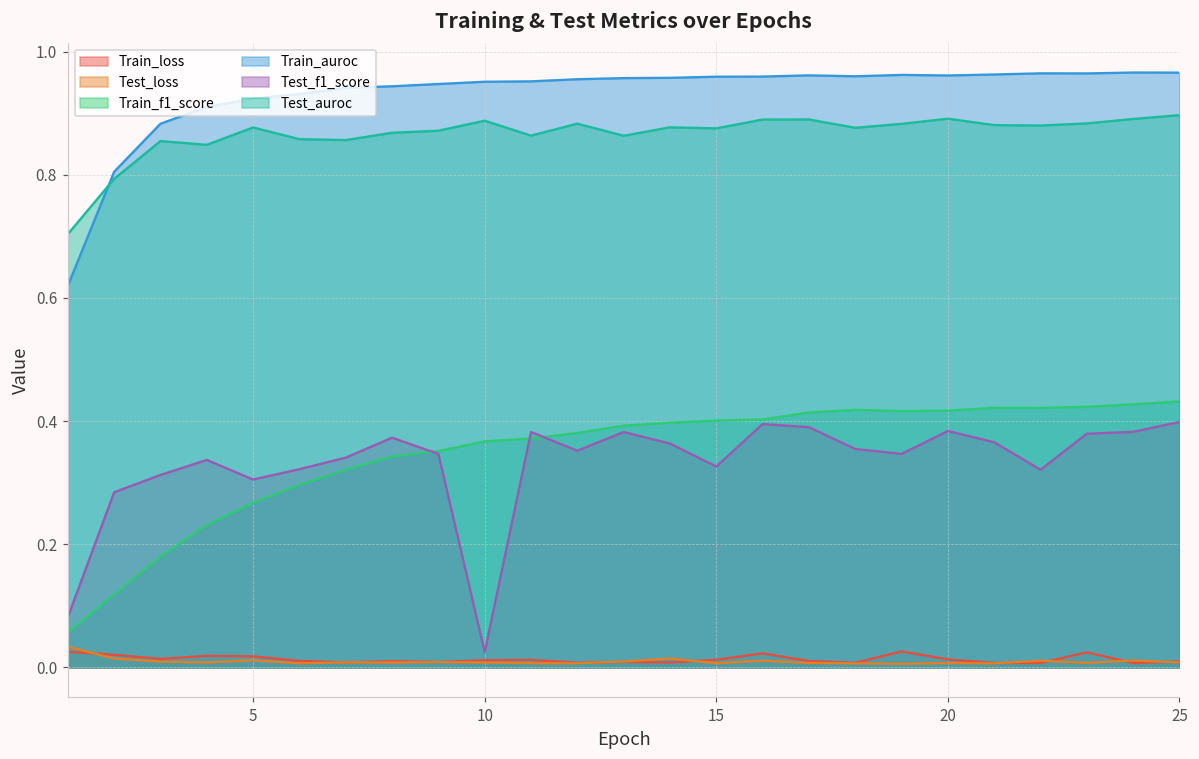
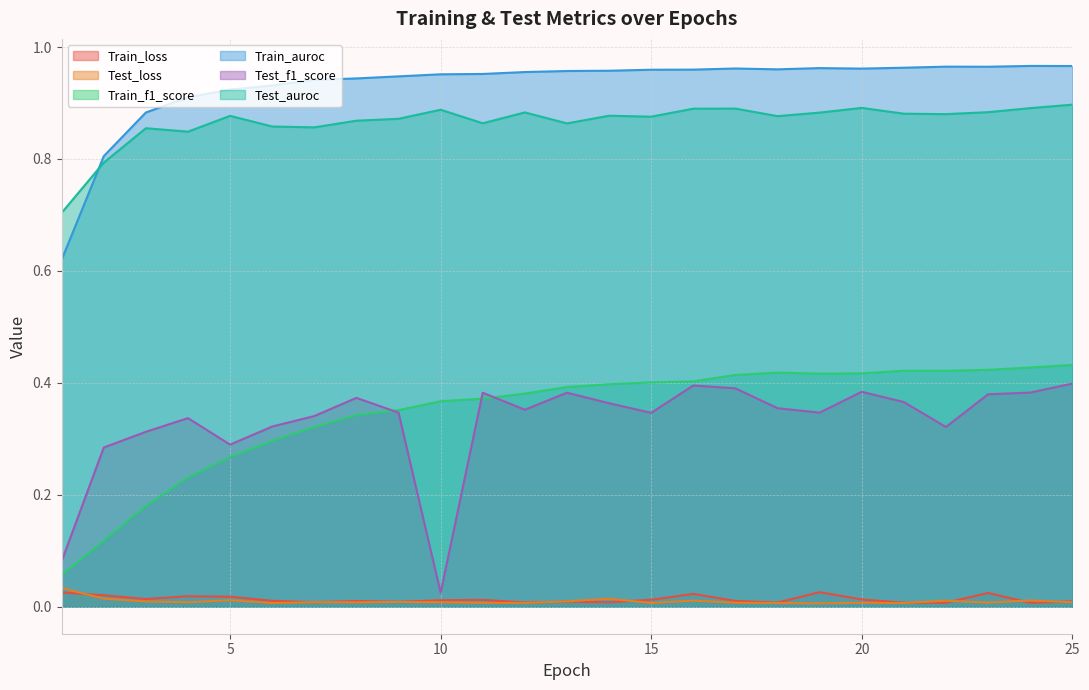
  {
    "Test_f1_score": {
-     "5": 0.31,
+     "5": 0.29,
      "10": 0.02,
-     "15": 0.33,
+     "15": 0.35,
      "20": 0.38,
      "25": 0.40
    }
  }
